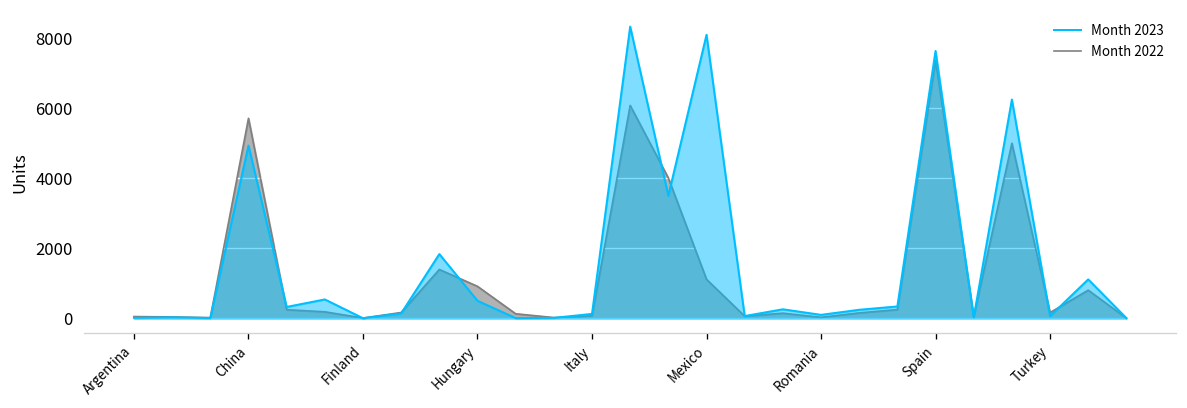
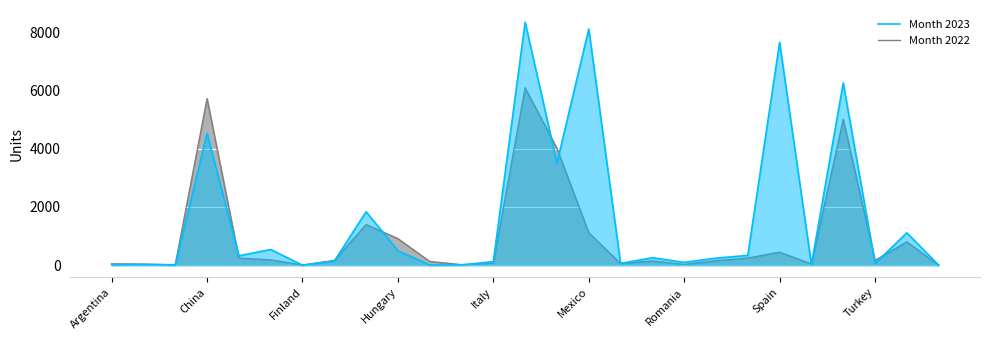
  {
    "Month 2023": {
-     "China": 4900,
+     "China": 4500,
      "Hungary": 500,
      "Mexico": 8100,
      "Spain": 7600,
      "Turkey": 100
    },
    "Month 2022": {
      "China": 5700,
      "Hungary": 900,
      "Mexico": 1100,
-     "Spain": 7400,
+     "Spain": 400,
      "Turkey": 200
    }
  }
